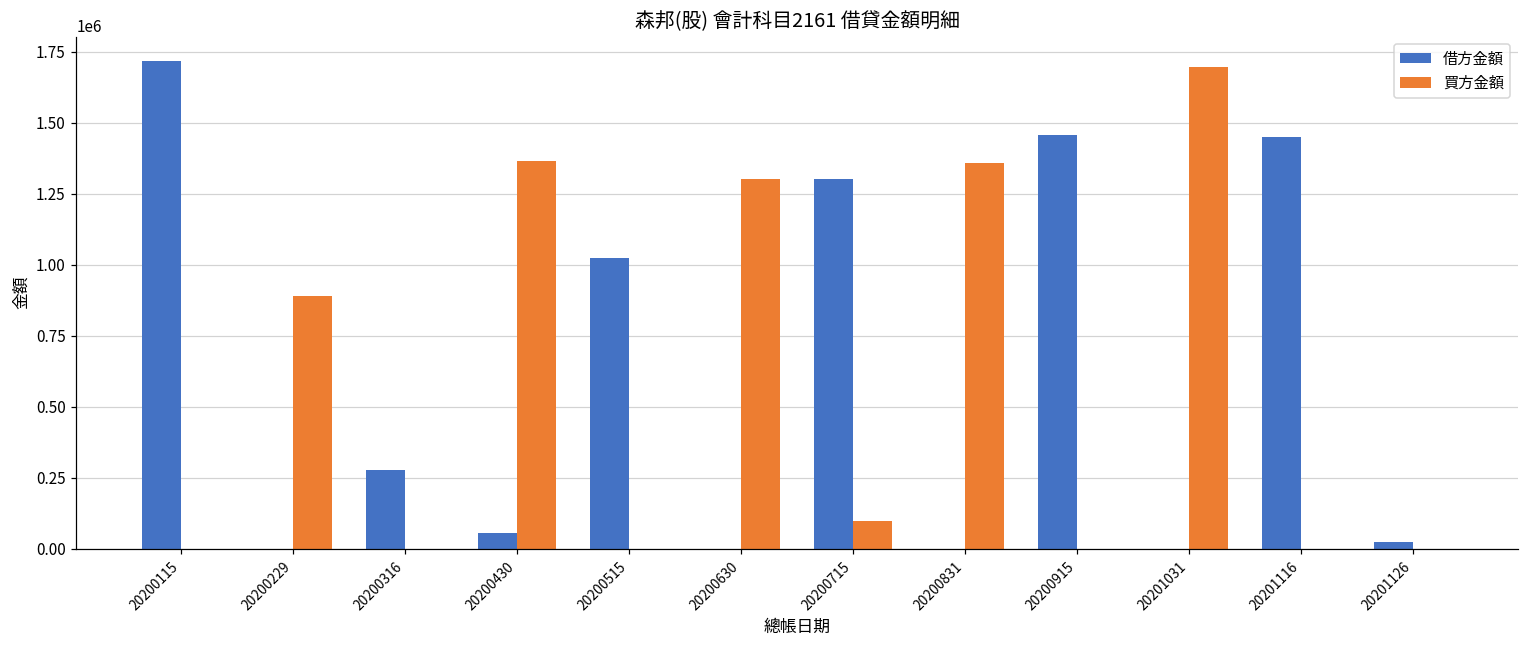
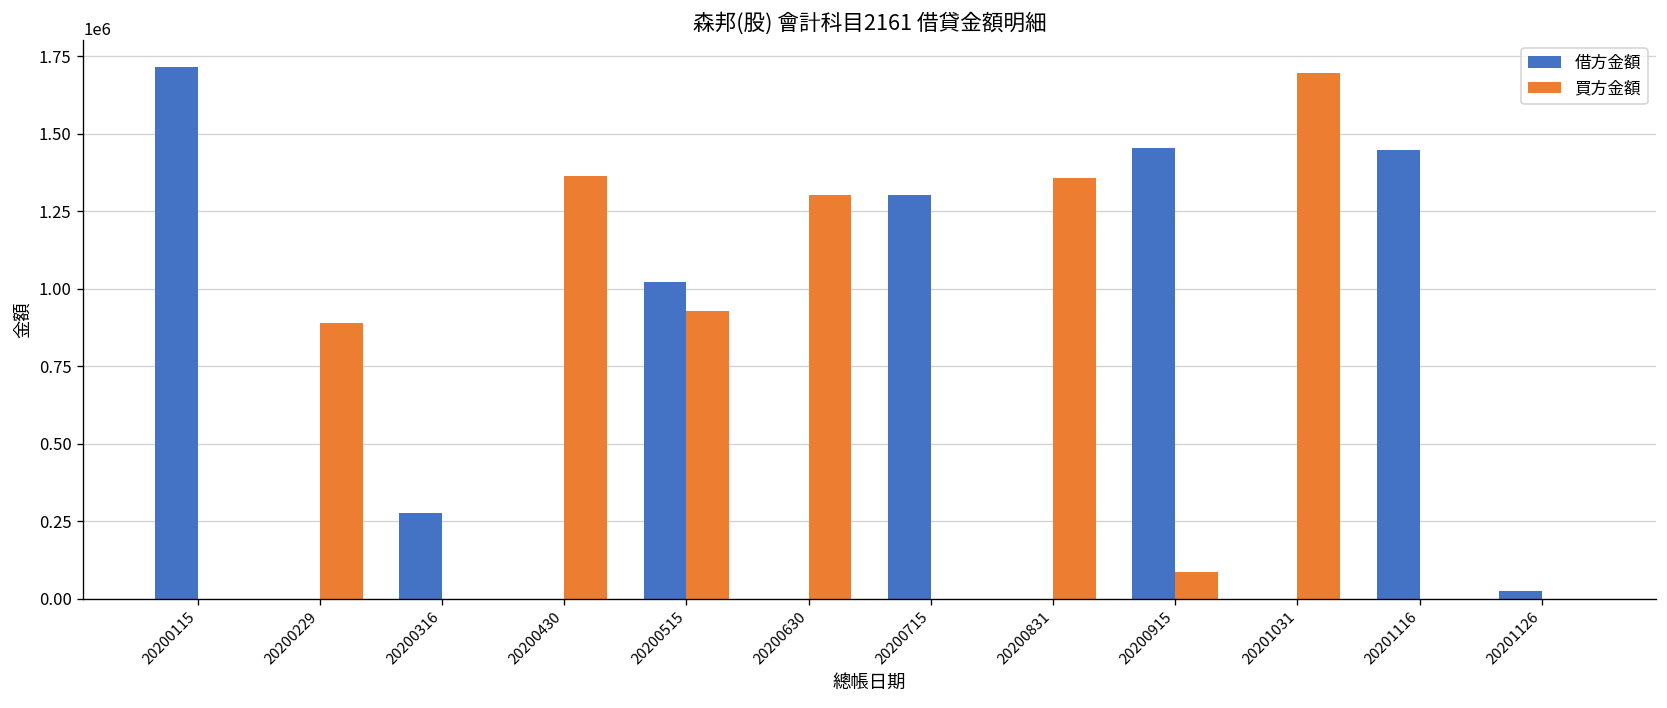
  {
    "借方金額": {
      "20200115": 1720000,
      "20200229": 0,
      "20200316": 280000,
-     "20200430": 60000,
+     "20200430": 0,
      "20200515": 1020000,
      "20200630": 0,
      "20200715": 1300000,
      "20200831": 0,
      "20200915": 1460000,
      "20201031": 0,
      "20201116": 1450000,
      "20201126": 20000
    },
    "買方金額": {
      "20200115": 0,
      "20200229": 890000,
      "20200316": 0,
      "20200430": 1360000,
-     "20200515": 0,
+     "20200515": 930000,
      "20200630": 1300000,
-     "20200715": 100000,
+     "20200715": 0,
      "20200831": 1360000,
-     "20200915": 0,
+     "20200915": 90000,
      "20201031": 1700000,
      "20201116": 0,
      "20201126": 0
    }
  }
